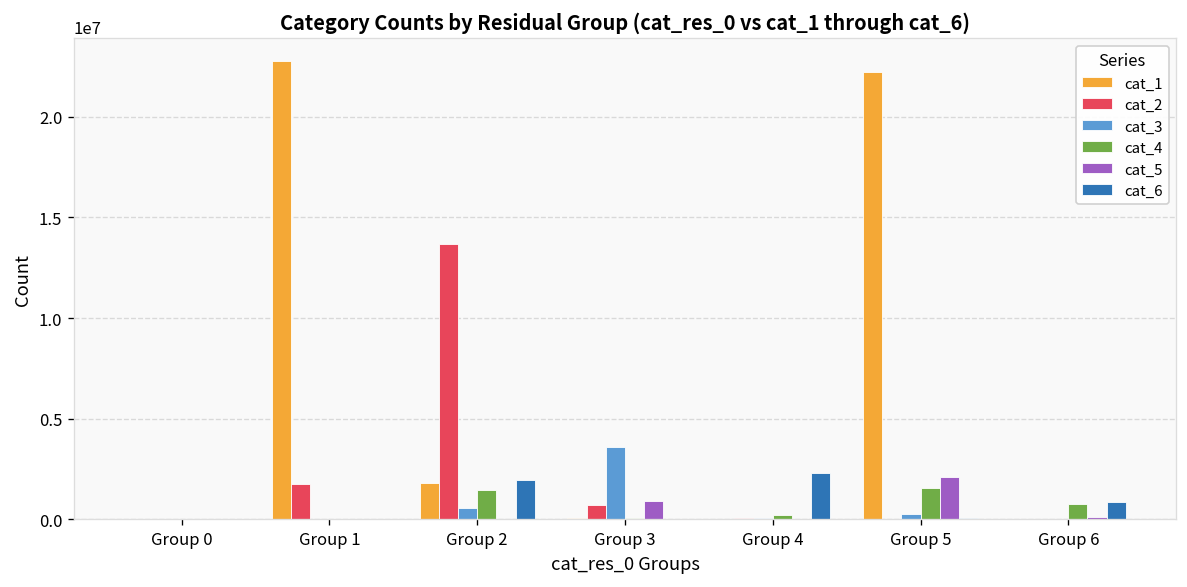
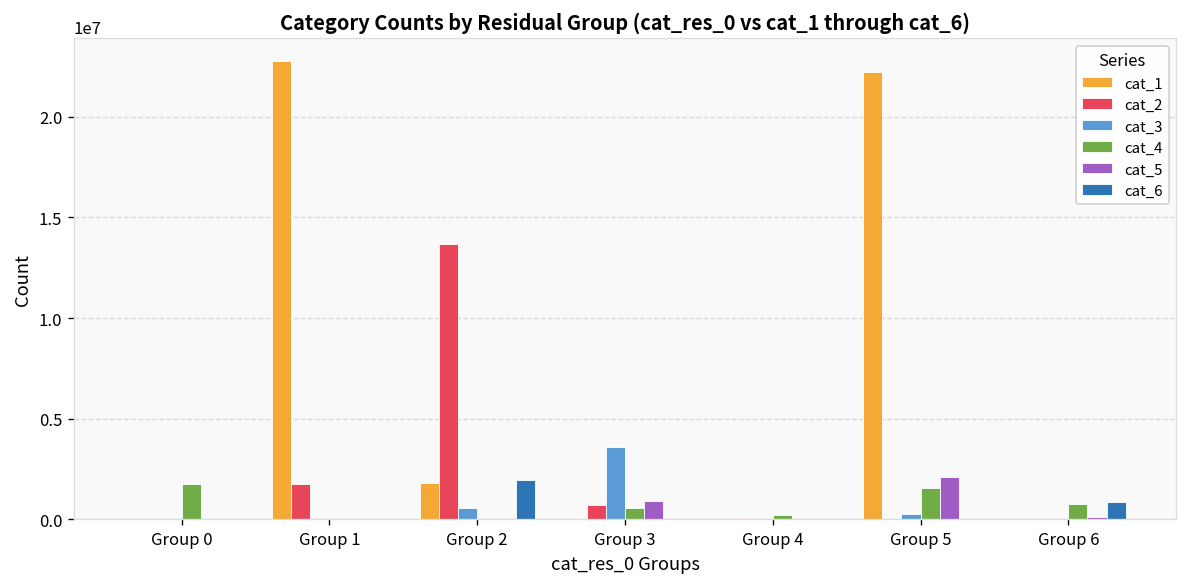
  {
    "cat_1": {
      "Group 0": 0,
      "Group 1": 22700000,
      "Group 2": 1800000,
      "Group 5": 22200000
    },
    "cat_2": {
      "Group 0": 0,
      "Group 1": 1800000,
      "Group 2": 13700000,
      "Group 3": 700000
    },
    "cat_3": {
      "Group 0": 0,
      "Group 2": 600000,
      "Group 3": 3600000,
      "Group 5": 200000
    },
    "cat_4": {
-     "Group 0": 0,
-     "Group 2": 1500000,
-     "Group 3": 0,
+     "Group 0": 1800000,
+     "Group 2": 0,
+     "Group 3": 600000,
      "Group 4": 200000,
      "Group 5": 1500000,
      "Group 6": 800000
    },
    "cat_5": {
      "Group 0": 0,
      "Group 3": 900000,
      "Group 5": 2100000
    },
    "cat_6": {
      "Group 0": 0,
      "Group 2": 1900000,
-     "Group 4": 2300000,
+     "Group 4": 0,
      "Group 6": 800000
    }
  }
